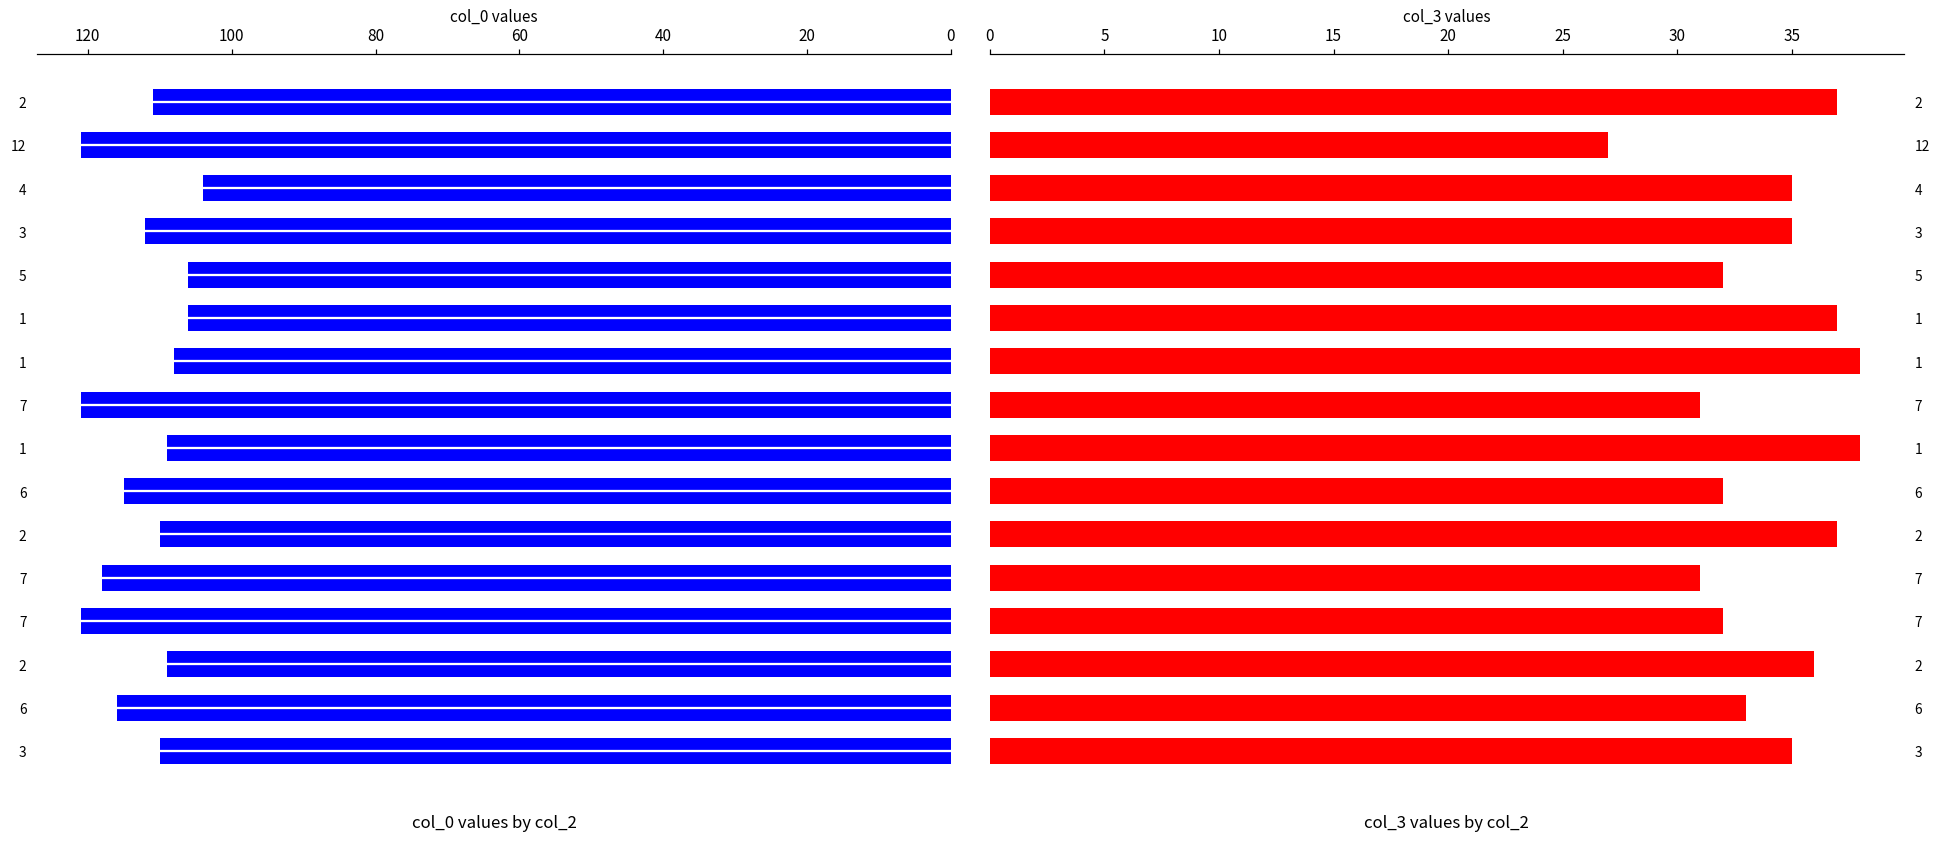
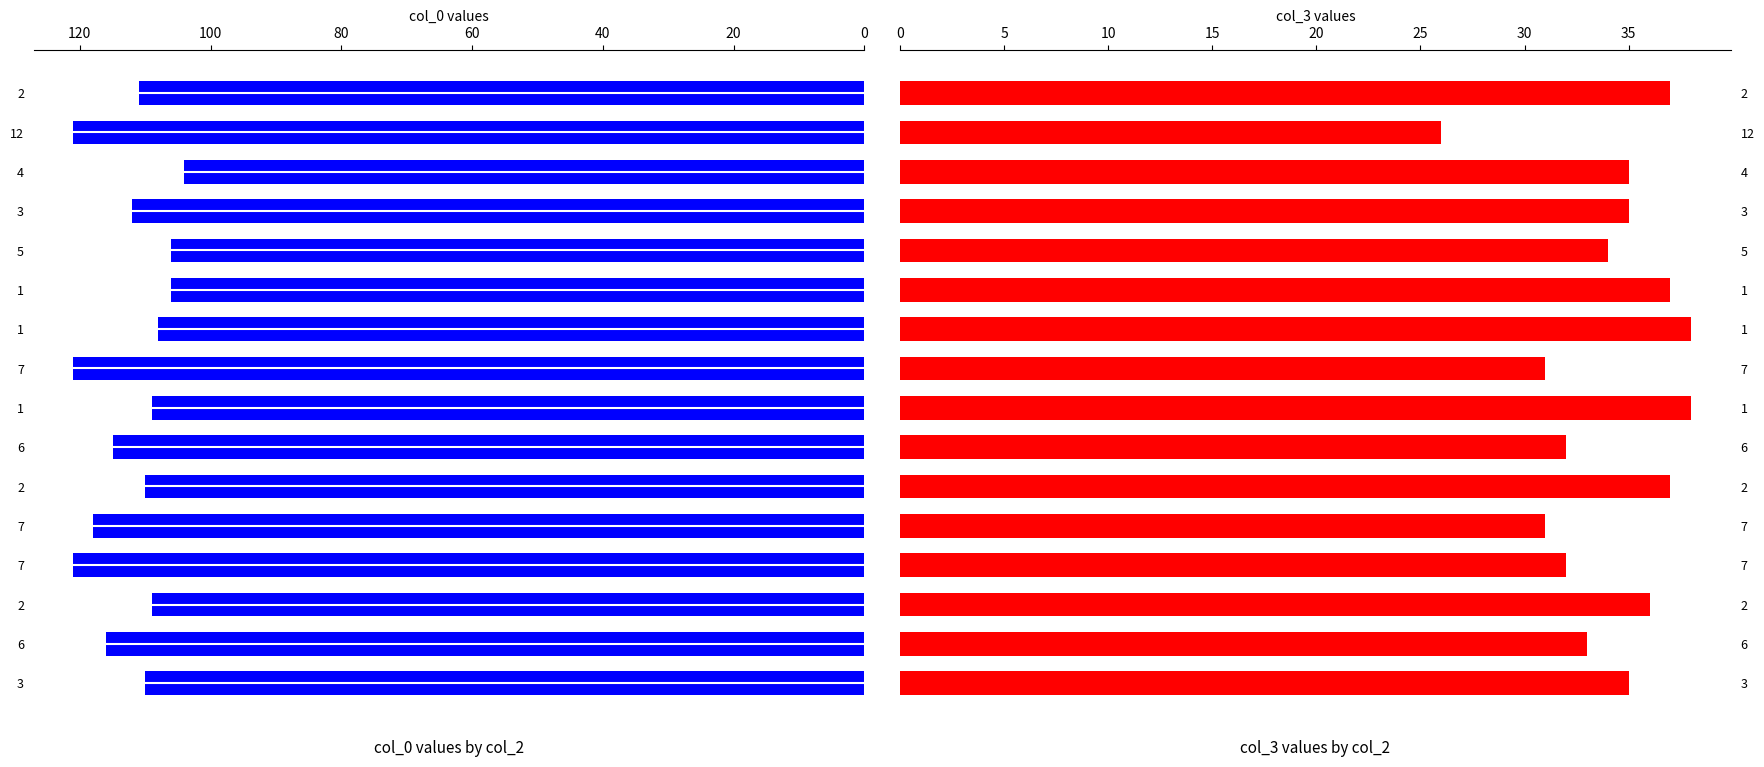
  {
    "col_0 values by col_2": {
      "12": 121,
      "4": 104,
      "5": 106
    },
    "col_3 values by col_2": {
-     "12": 27,
+     "12": 26,
      "4": 35,
-     "5": 32
+     "5": 34
    }
  }
